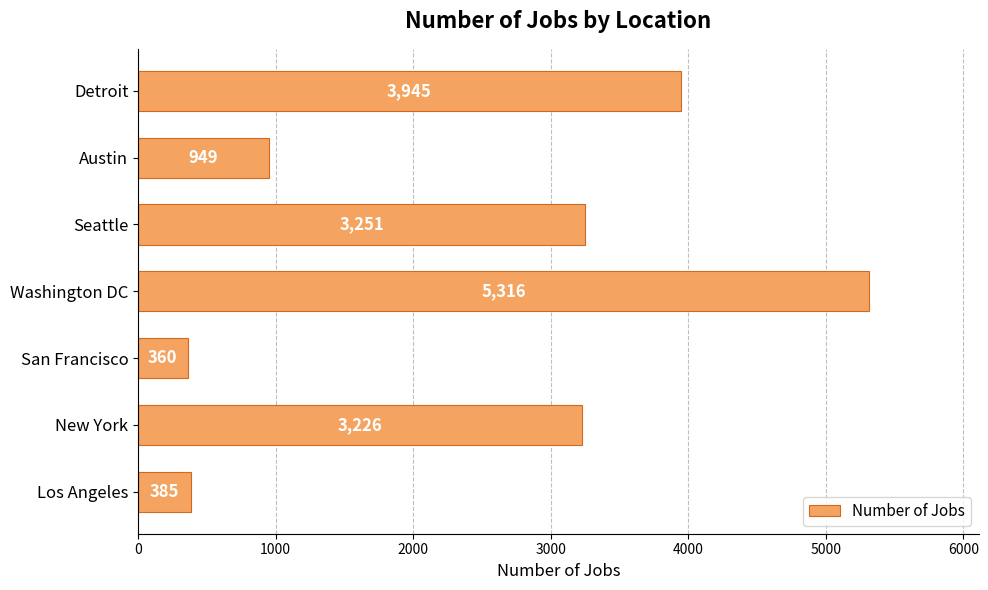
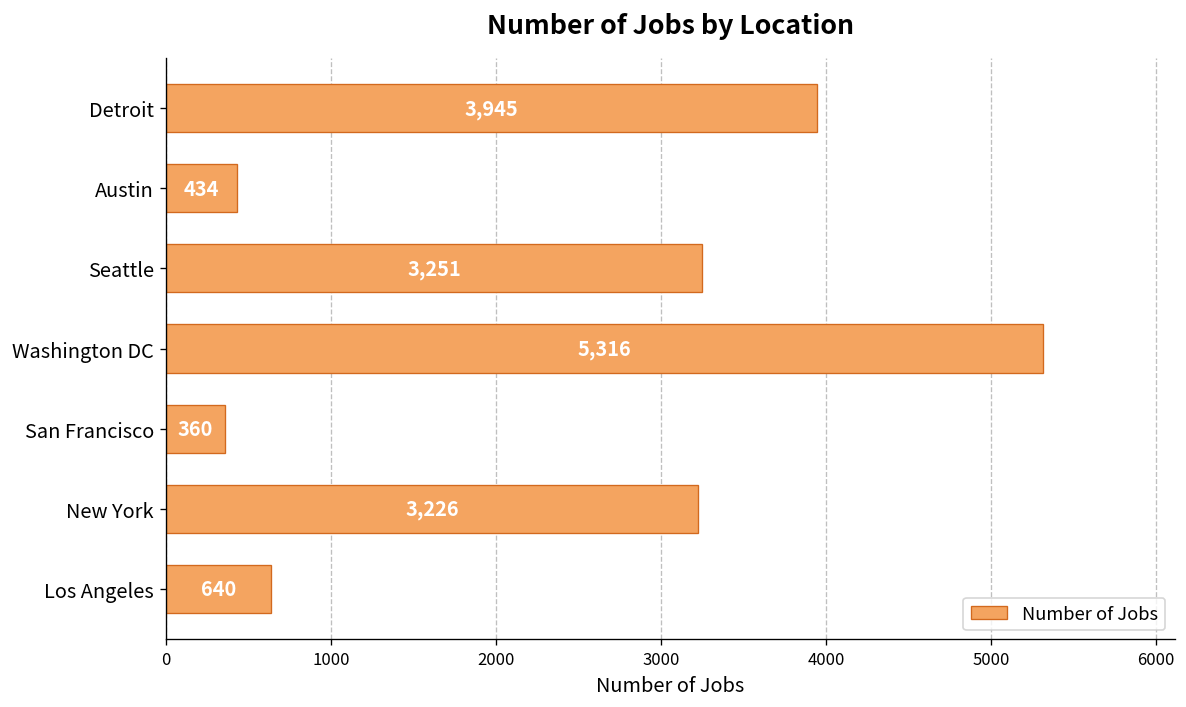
  {
    "Detroit": "3,945",
-   "Austin": "949",
+   "Austin": "434",
    "Seattle": "3,251",
    "Washington DC": "5,316",
    "San Francisco": "360",
    "New York": "3,226",
-   "Los Angeles": "385"
+   "Los Angeles": "640"
  }
